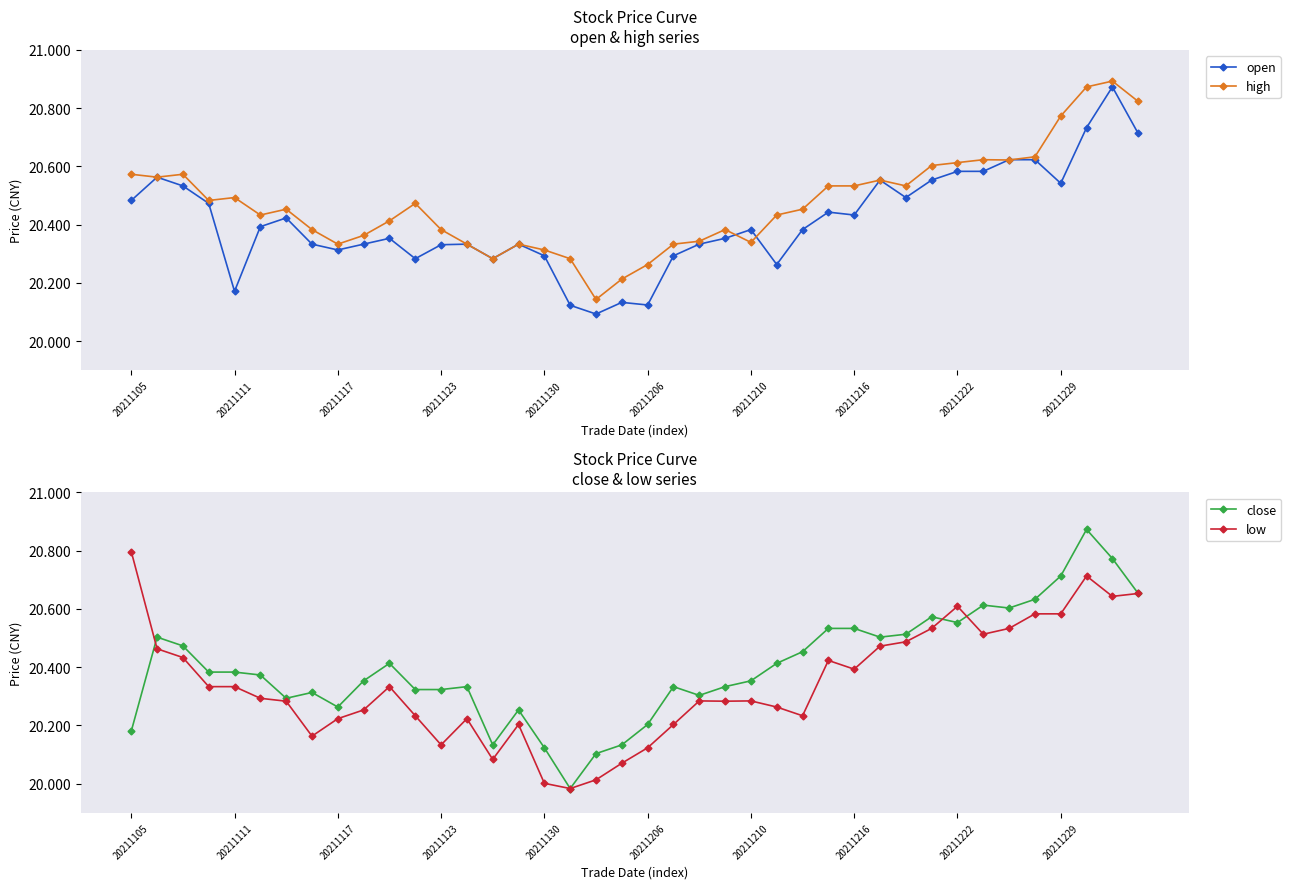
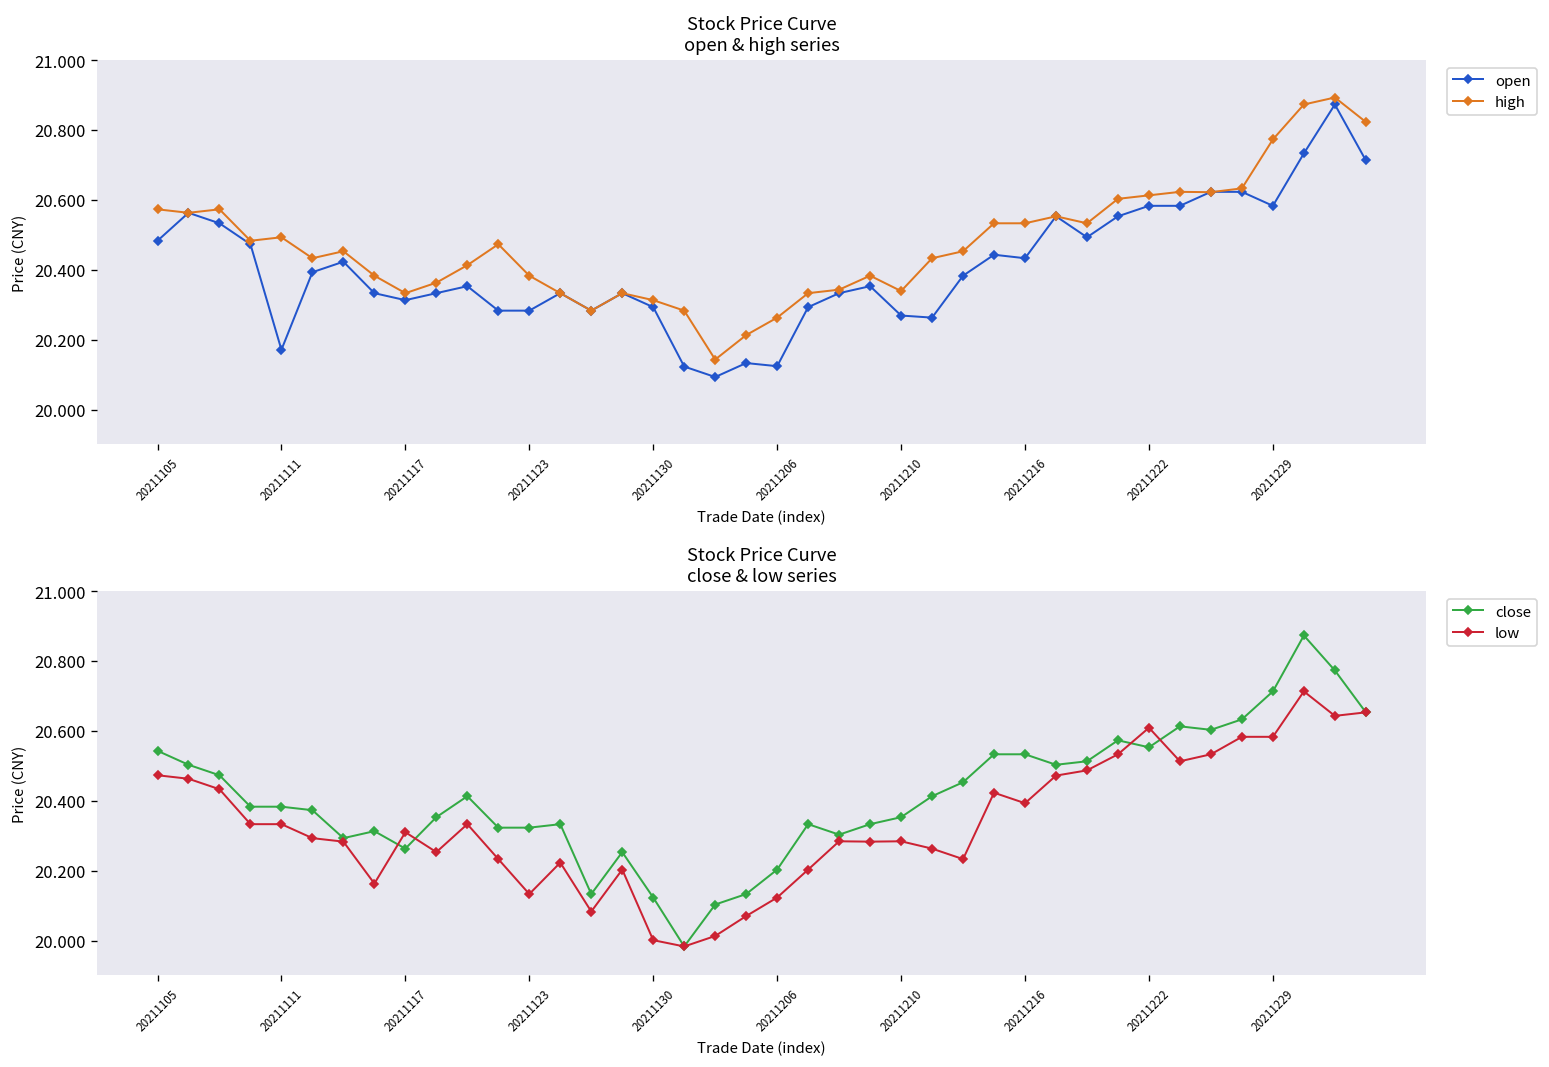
  {
    "Stock Price Curve open & high series": {
      "open": {
        "20211105": 20.48,
        "20211111": 20.17,
        "20211117": 20.31,
-       "20211123": 20.33,
+       "20211123": 20.28,
        "20211130": 20.29,
        "20211206": 20.12,
-       "20211210": 20.38,
+       "20211210": 20.27,
        "20211216": 20.43,
        "20211222": 20.58,
-       "20211229": 20.54
+       "20211229": 20.58
      },
      "high": {
        "20211105": 20.57,
        "20211111": 20.49,
        "20211117": 20.33,
        "20211123": 20.38,
        "20211130": 20.31,
        "20211206": 20.26,
        "20211210": 20.34,
        "20211216": 20.53,
        "20211222": 20.61,
        "20211229": 20.77
      }
    },
    "Stock Price Curve close & low series": {
      "close": {
-       "20211105": 20.18,
+       "20211105": 20.54,
        "20211111": 20.38,
        "20211117": 20.26,
        "20211123": 20.32,
        "20211130": 20.12,
        "20211206": 20.20,
        "20211210": 20.35,
        "20211216": 20.53,
        "20211222": 20.55,
        "20211229": 20.71
      },
      "low": {
-       "20211105": 20.80,
+       "20211105": 20.47,
        "20211111": 20.33,
-       "20211117": 20.22,
+       "20211117": 20.31,
        "20211123": 20.13,
        "20211130": 20.00,
        "20211206": 20.12,
        "20211210": 20.28,
        "20211216": 20.39,
        "20211222": 20.61,
        "20211229": 20.58
      }
    }
  }
